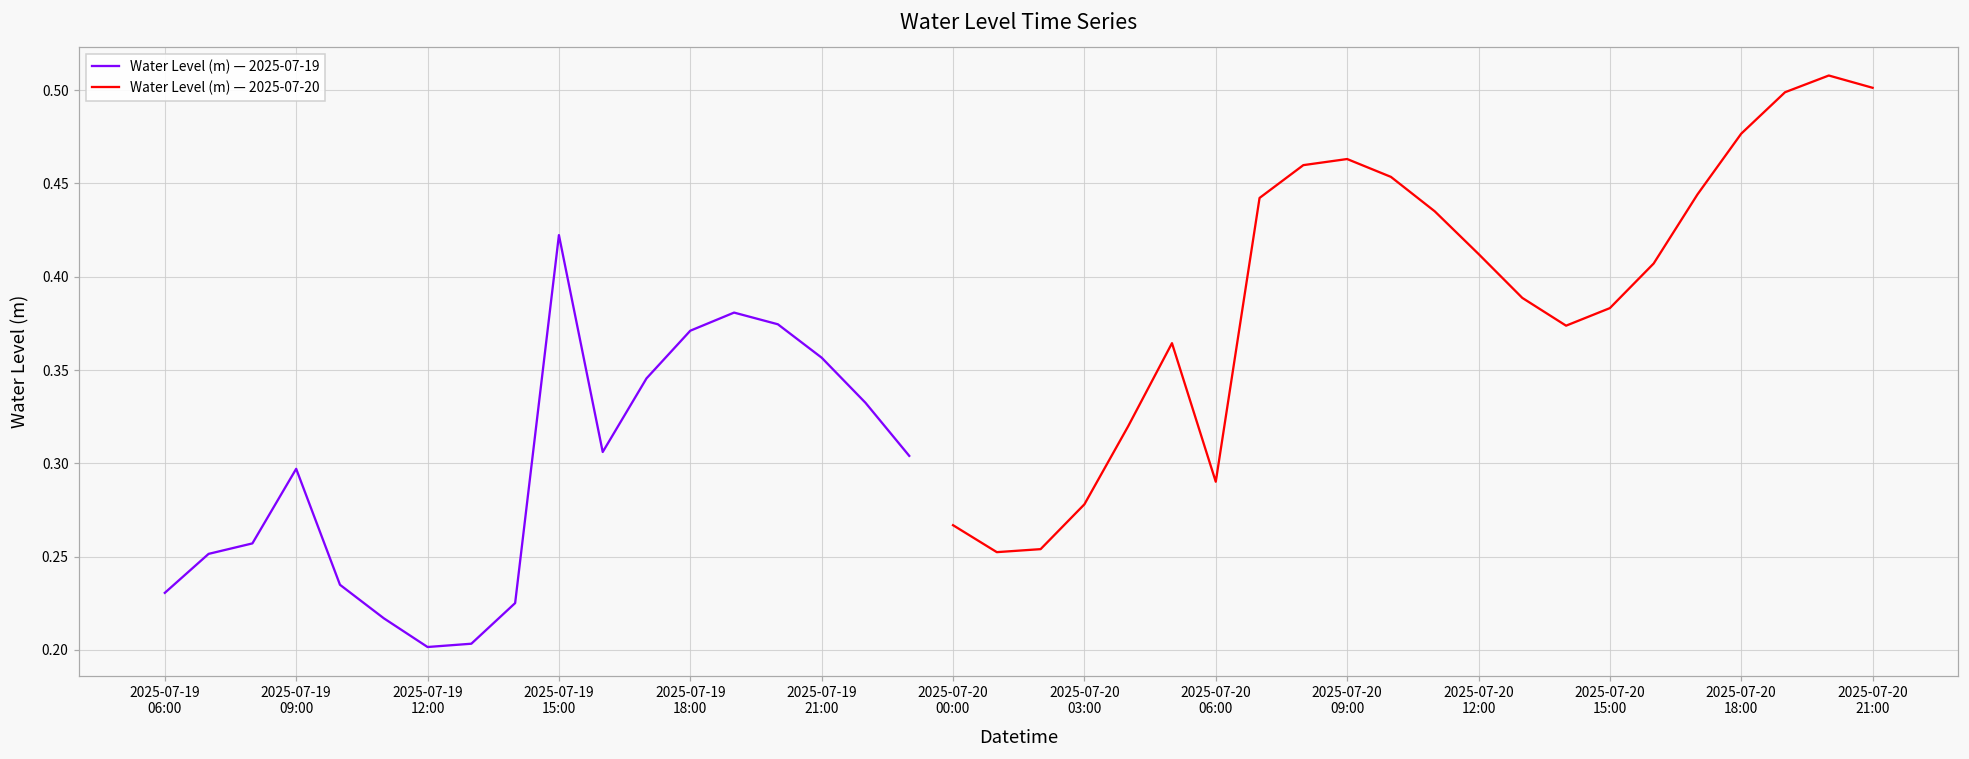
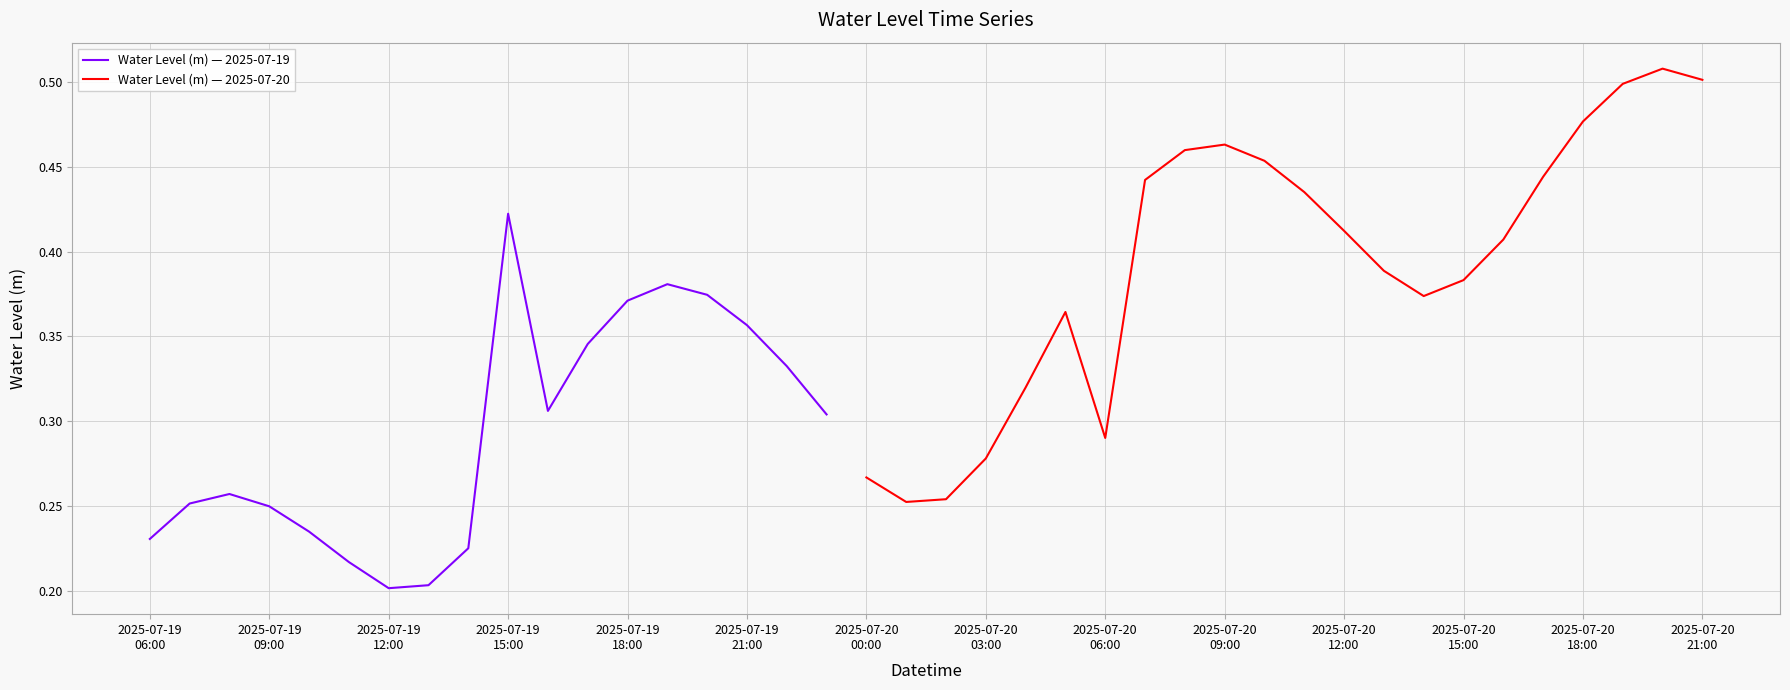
  {
    "Water Level (m) — 2025-07-19": {
      "2025-07-19 06:00": 0.231,
-     "2025-07-19 09:00": 0.297,
+     "2025-07-19 09:00": 0.250,
      "2025-07-19 12:00": 0.202,
      "2025-07-19 15:00": 0.422,
      "2025-07-19 18:00": 0.371,
      "2025-07-19 21:00": 0.357
    },
    "Water Level (m) — 2025-07-20": {
      "2025-07-20 00:00": 0.267,
      "2025-07-20 03:00": 0.278,
      "2025-07-20 06:00": 0.290,
      "2025-07-20 09:00": 0.463,
      "2025-07-20 12:00": 0.412,
      "2025-07-20 15:00": 0.383,
      "2025-07-20 18:00": 0.477,
      "2025-07-20 21:00": 0.501
    }
  }
